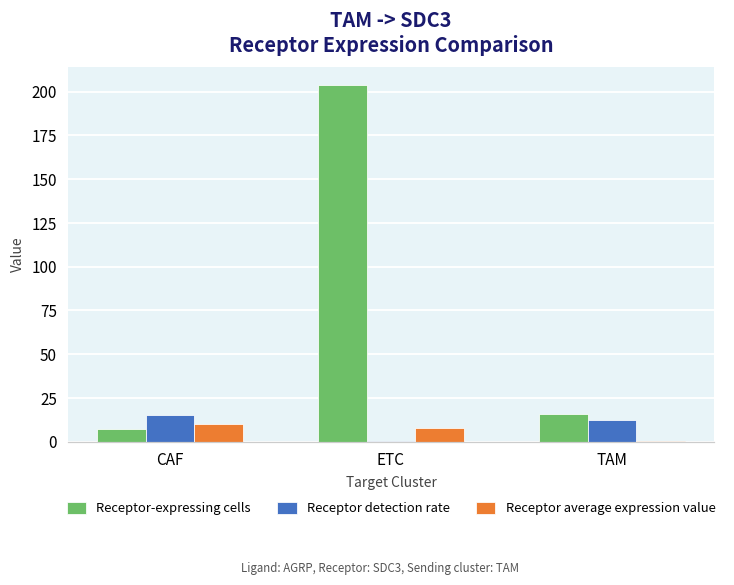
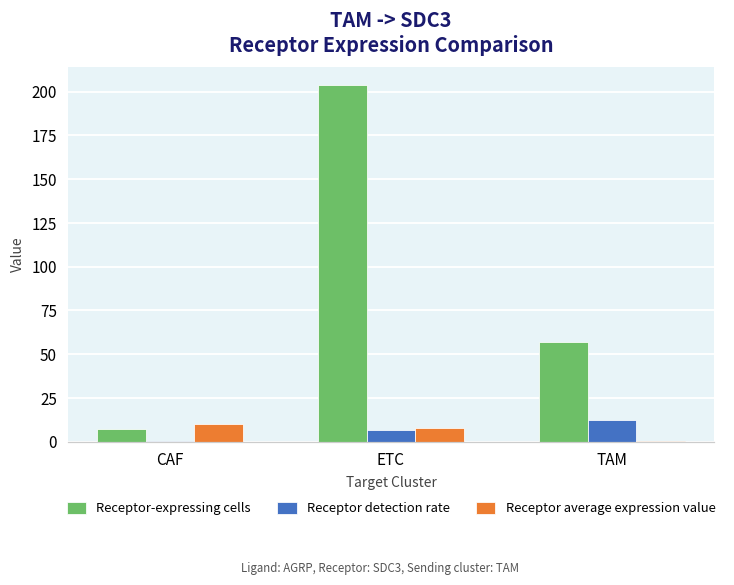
  {
    "Receptor-expressing cells": {
      "CAF": 7,
      "ETC": 204,
-     "TAM": 16
+     "TAM": 57
    },
    "Receptor detection rate": {
-     "CAF": 15,
-     "ETC": 0,
+     "CAF": 0,
+     "ETC": 6,
      "TAM": 12
    },
    "Receptor average expression value": {
      "CAF": 10,
      "ETC": 8
    }
  }
